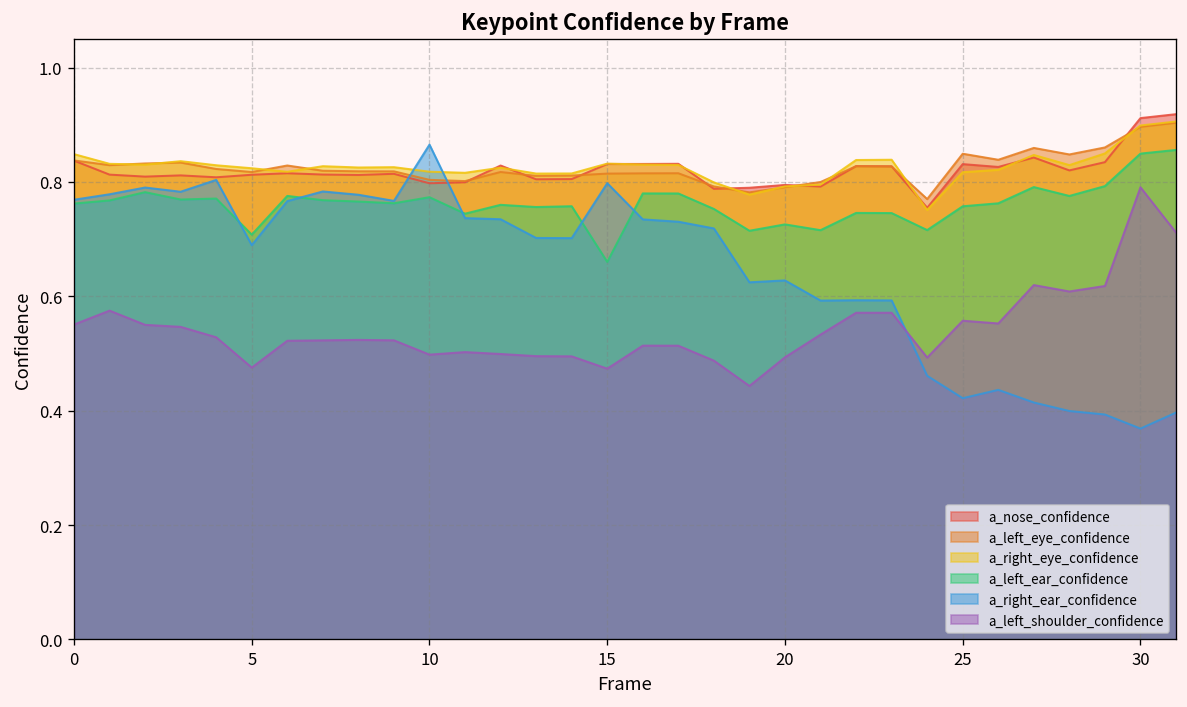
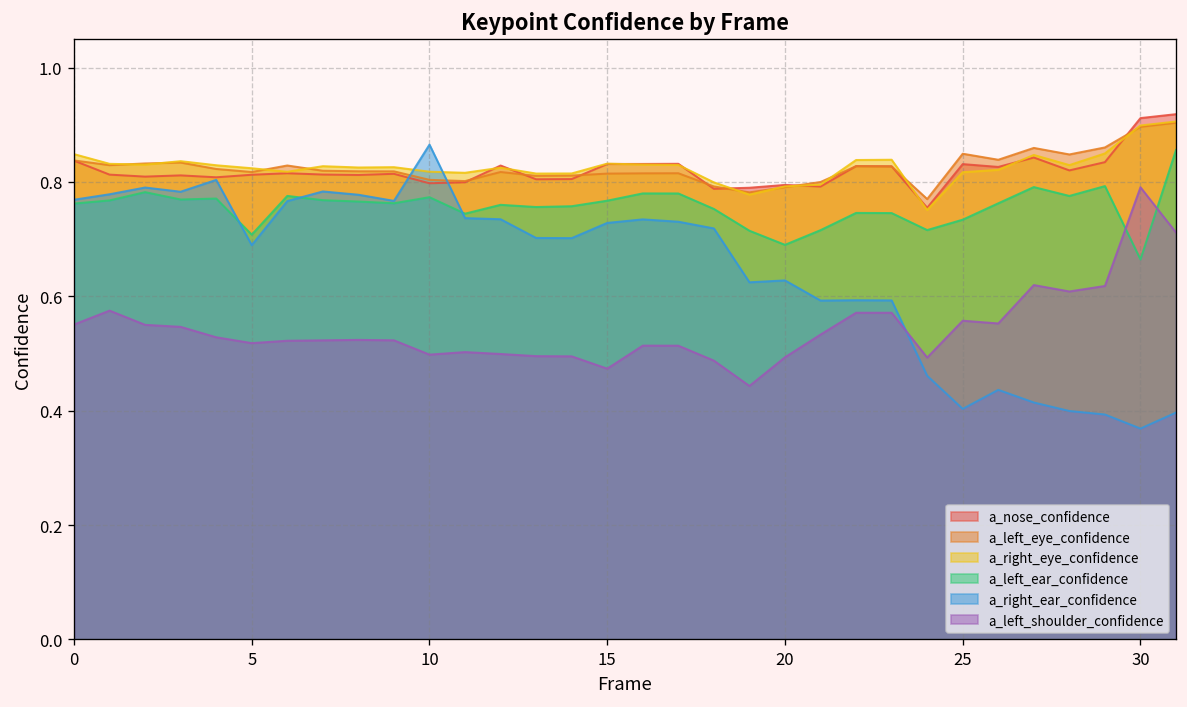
  {
    "a_left_ear_confidence": {
      "0": 0.76,
      "5": 0.71,
      "10": 0.77,
-     "15": 0.66,
-     "20": 0.73,
-     "25": 0.76,
-     "30": 0.85
+     "15": 0.77,
+     "20": 0.69,
+     "25": 0.73,
+     "30": 0.66
    },
    "a_right_ear_confidence": {
      "0": 0.77,
      "5": 0.69,
      "10": 0.87,
-     "15": 0.80,
+     "15": 0.73,
      "20": 0.63,
-     "25": 0.42,
+     "25": 0.40,
      "30": 0.37
    },
    "a_left_shoulder_confidence": {
      "0": 0.55,
-     "5": 0.48,
+     "5": 0.52,
      "10": 0.50,
      "15": 0.47,
      "20": 0.49,
      "25": 0.56,
      "30": 0.79
    }
  }
